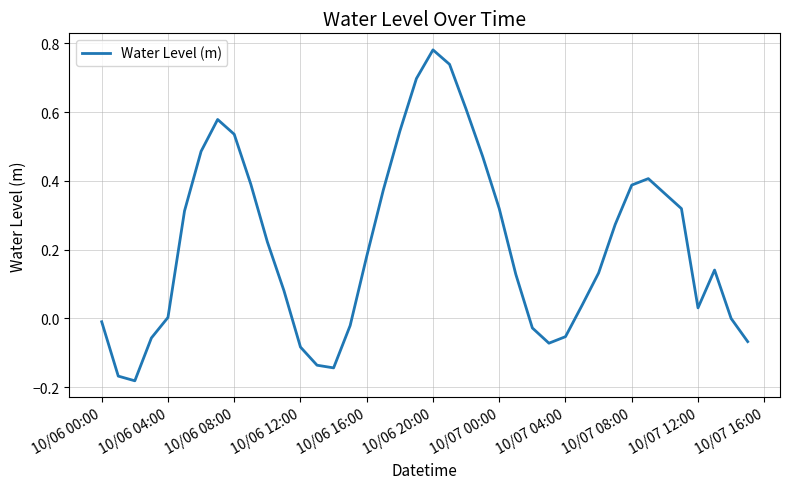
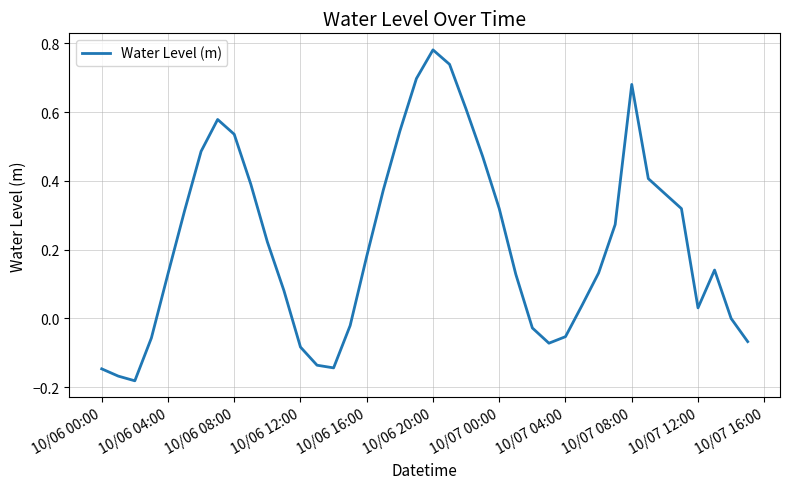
  {
-   "10/06 00:00": -0.01,
-   "10/06 04:00": 0.00,
+   "10/06 00:00": -0.15,
+   "10/06 04:00": 0.13,
    "10/06 08:00": 0.54,
    "10/06 12:00": -0.08,
    "10/06 16:00": 0.18,
    "10/06 20:00": 0.78,
    "10/07 00:00": 0.32,
    "10/07 04:00": -0.05,
-   "10/07 08:00": 0.39,
+   "10/07 08:00": 0.68,
    "10/07 12:00": 0.03
  }
